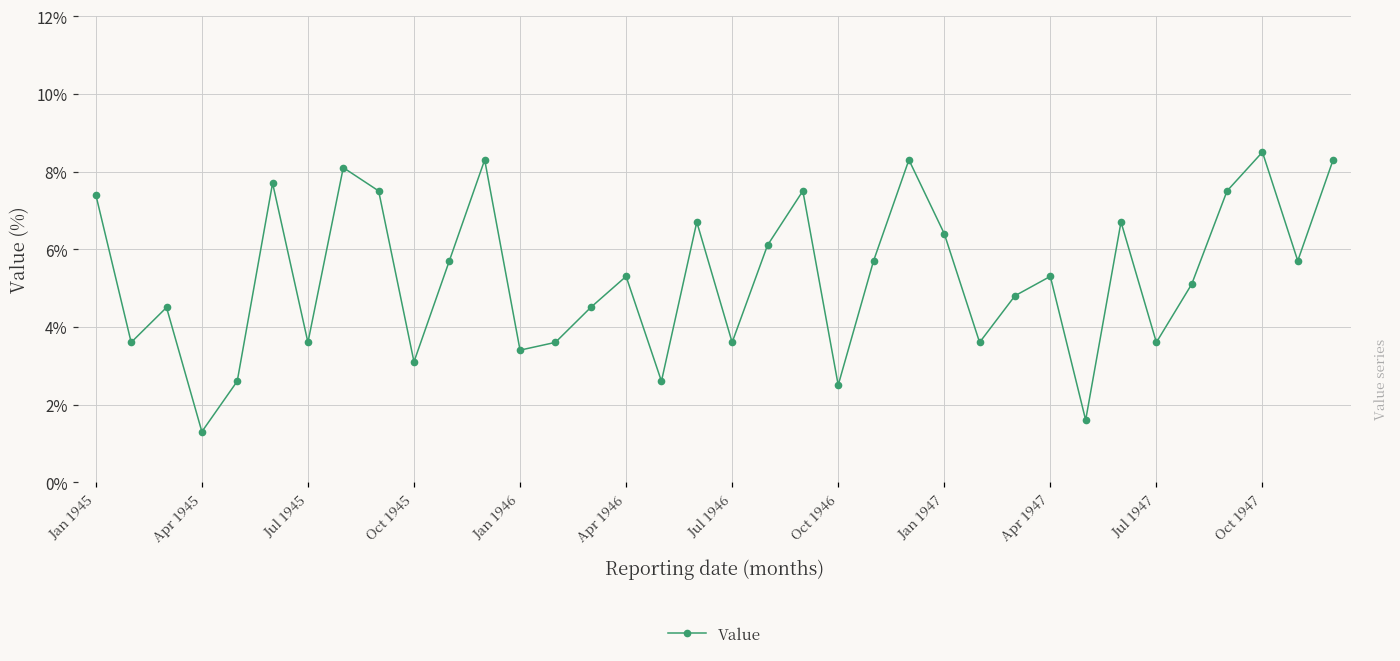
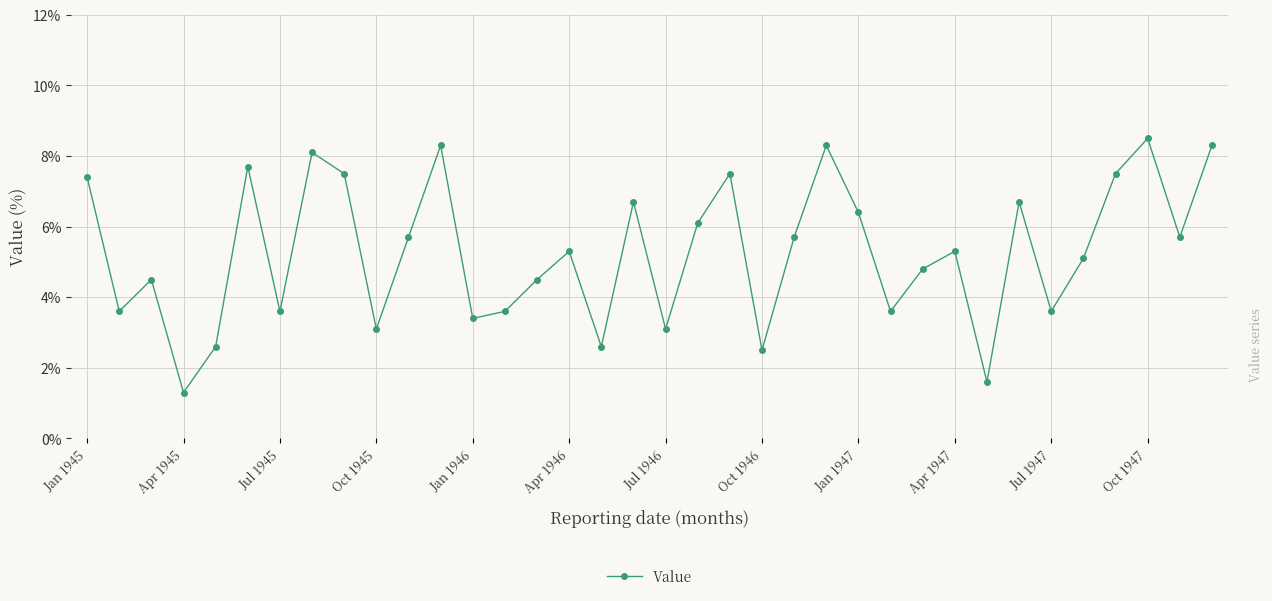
  {
    "Jan 1945": "7.4%",
    "Apr 1945": "1.3%",
    "Jul 1945": "3.6%",
    "Oct 1945": "3.1%",
    "Jan 1946": "3.4%",
    "Apr 1946": "5.3%",
-   "Jul 1946": "3.6%",
+   "Jul 1946": "3.1%",
    "Oct 1946": "2.5%",
    "Jan 1947": "6.4%",
    "Apr 1947": "5.3%",
    "Jul 1947": "3.6%",
    "Oct 1947": "8.5%"
  }
